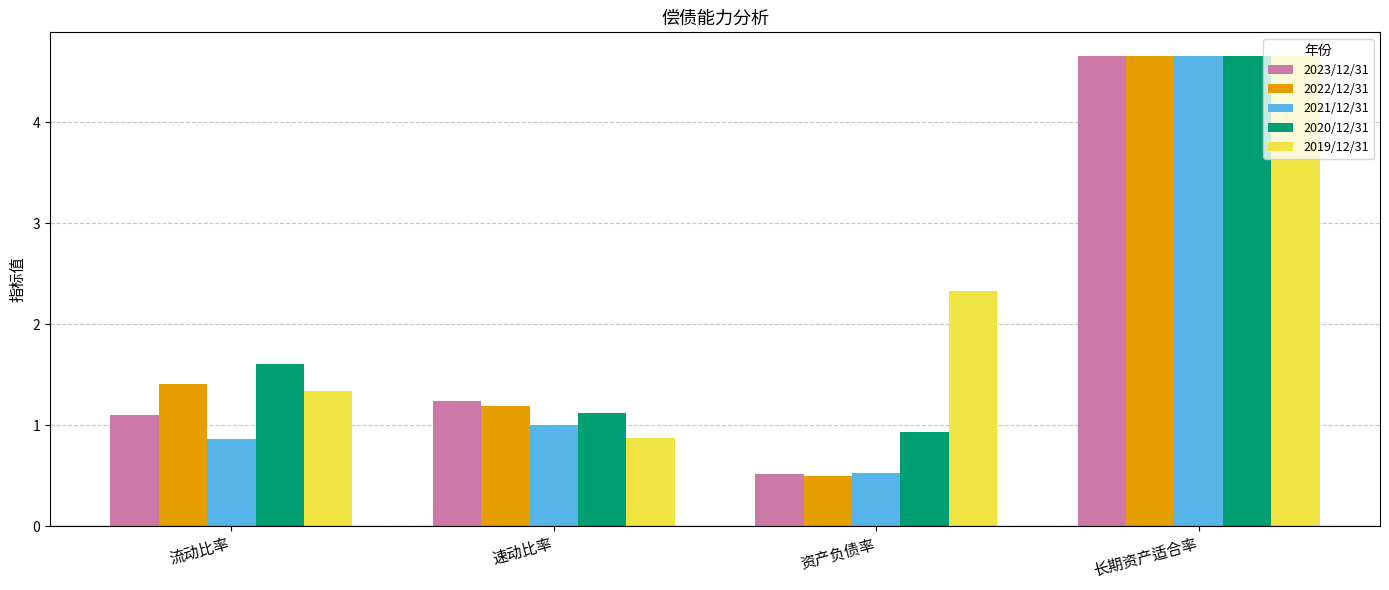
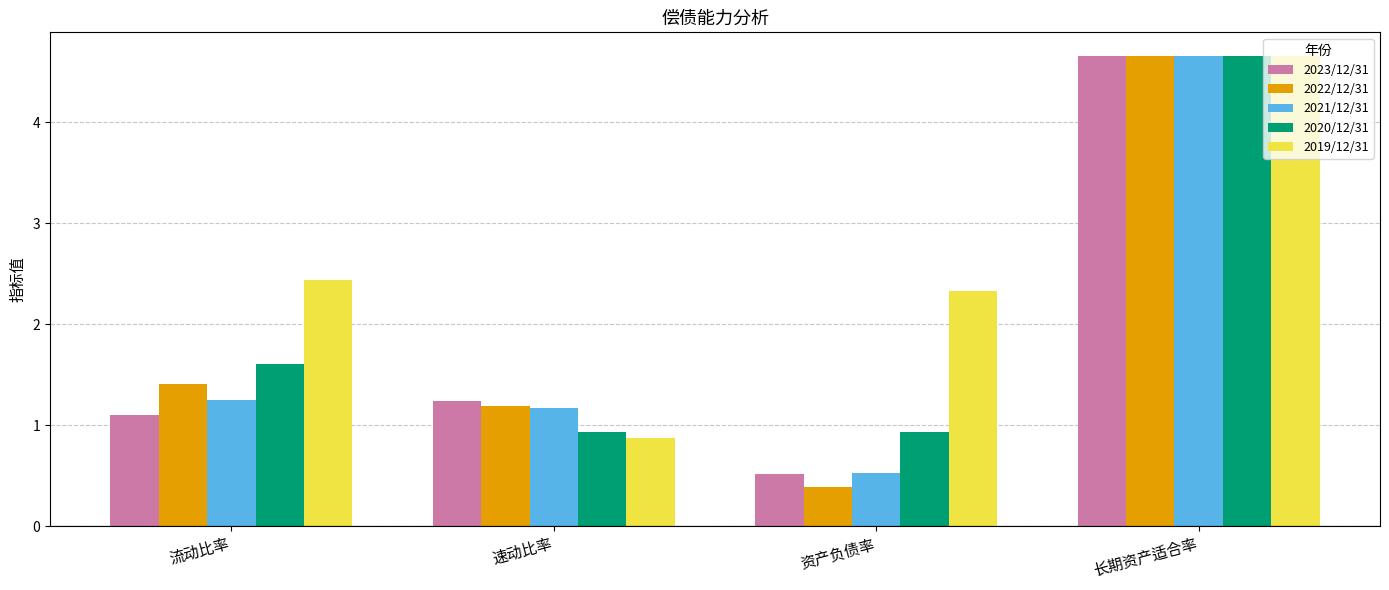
  {
    "2023/12/31": {
      "流动比率": 1.11,
      "速动比率": 1.24,
      "资产负债率": 0.52,
      "长期资产适合率": 4.66
    },
    "2022/12/31": {
      "流动比率": 1.41,
      "速动比率": 1.19,
-     "资产负债率": 0.50,
+     "资产负债率": 0.39,
      "长期资产适合率": 4.66
    },
    "2021/12/31": {
-     "流动比率": 0.86,
-     "速动比率": 1.00,
+     "流动比率": 1.25,
+     "速动比率": 1.17,
      "资产负债率": 0.52,
      "长期资产适合率": 4.66
    },
    "2020/12/31": {
      "流动比率": 1.61,
-     "速动比率": 1.12,
+     "速动比率": 0.93,
      "资产负债率": 0.93,
      "长期资产适合率": 4.66
    },
    "2019/12/31": {
-     "流动比率": 1.33,
+     "流动比率": 2.44,
      "速动比率": 0.88,
      "资产负债率": 2.32
    }
  }
